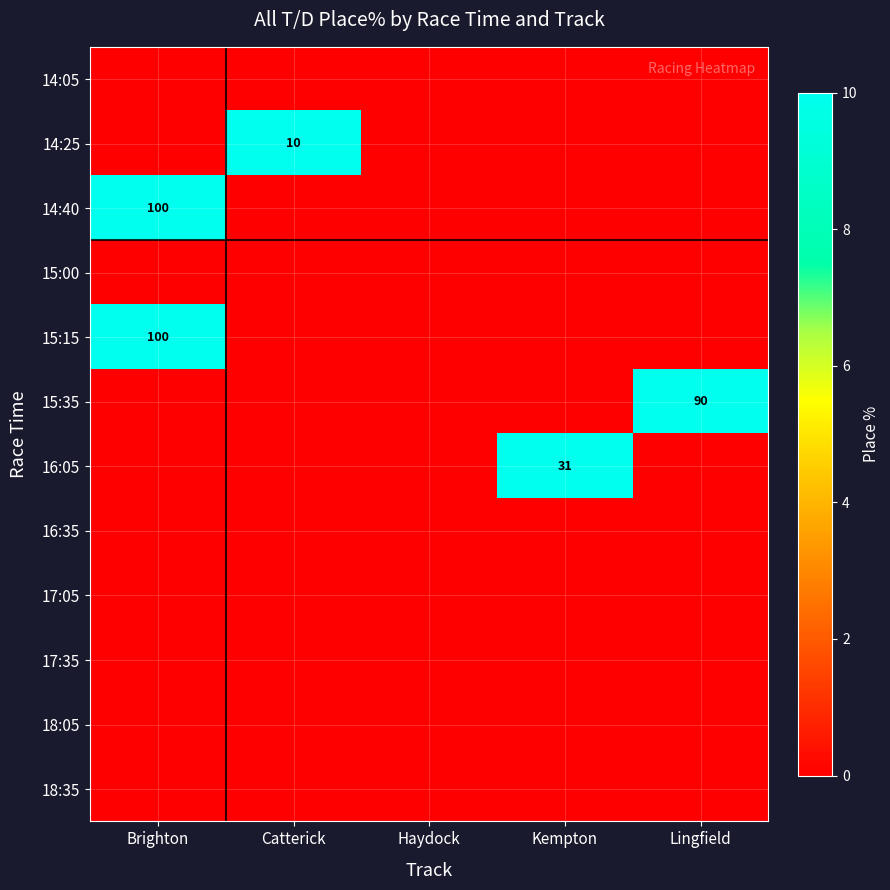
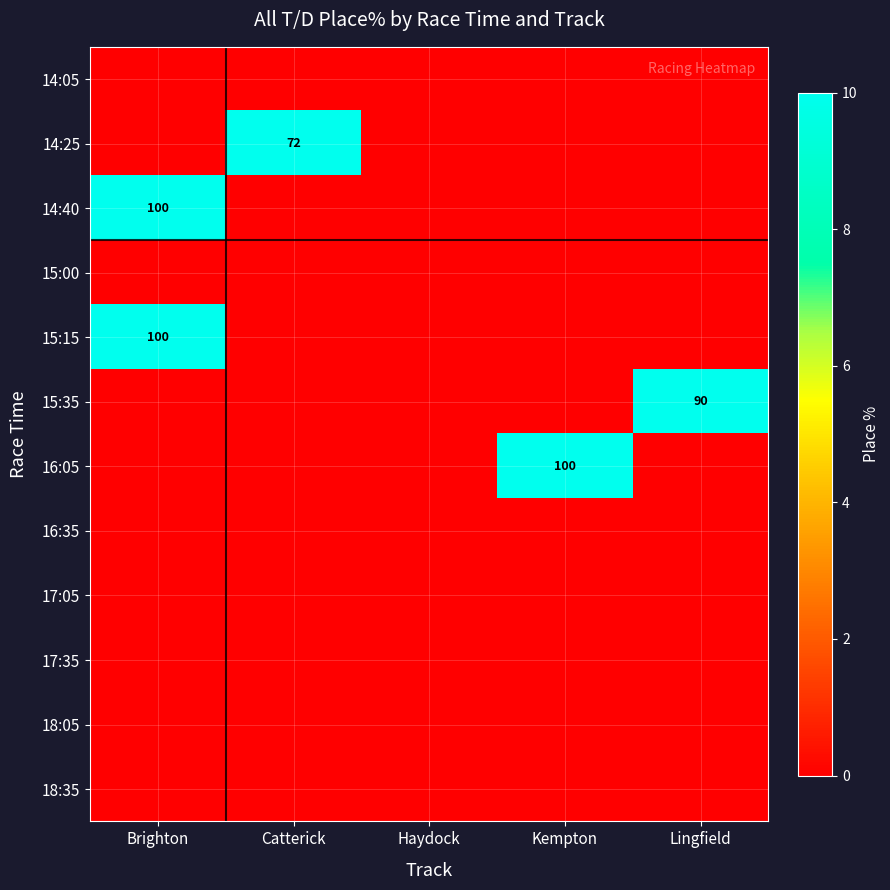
  {
    "14:25": {
-     "Catterick": 10
+     "Catterick": 72
    },
    "14:40": {
      "Brighton": 100
    },
    "15:15": {
      "Brighton": 100
    },
    "15:35": {
      "Lingfield": 90
    },
    "16:05": {
-     "Kempton": 31
+     "Kempton": 100
    }
  }
